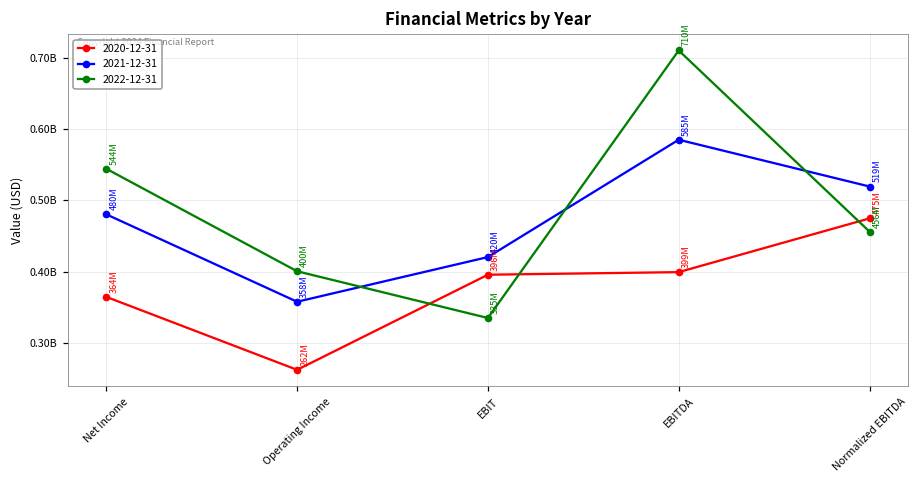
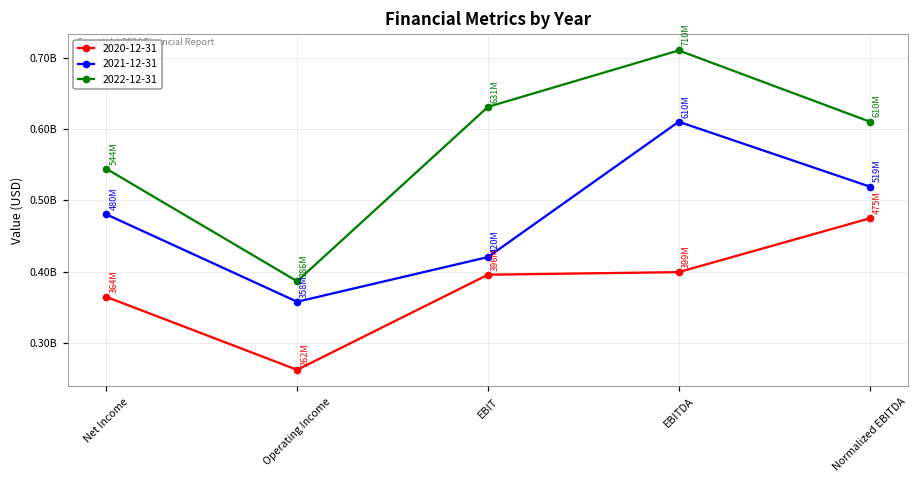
  {
    "2020-12-31": {
      "Net Income": "364M",
      "Operating Income": "262M",
      "EBITDA": "399M",
      "Normalized EBITDA": "475M"
    },
    "2021-12-31": {
      "Net Income": "480M",
      "Operating Income": "358M",
-     "EBITDA": "585M",
+     "EBITDA": "610M",
      "Normalized EBITDA": "519M"
    },
    "2022-12-31": {
      "Net Income": "544M",
-     "Operating Income": "400M",
-     "EBIT": "335M",
+     "Operating Income": "386M",
+     "EBIT": "631M",
      "EBITDA": "710M",
-     "Normalized EBITDA": "456M"
+     "Normalized EBITDA": "610M"
    }
  }
